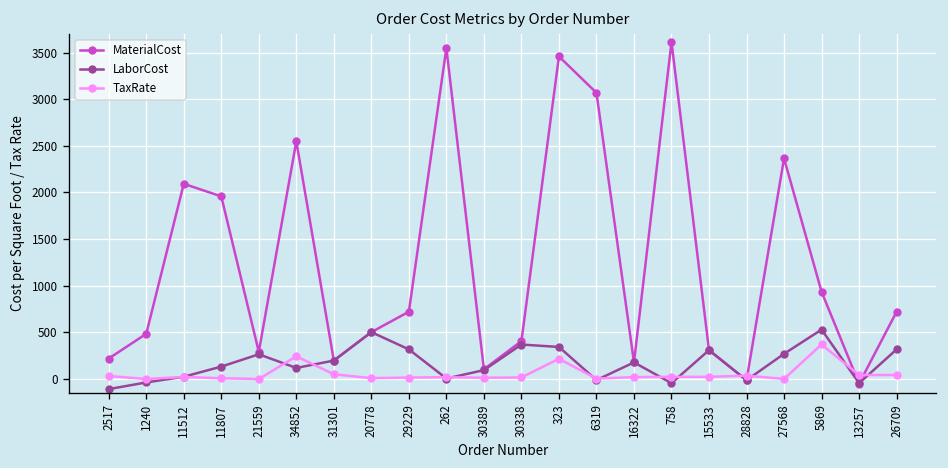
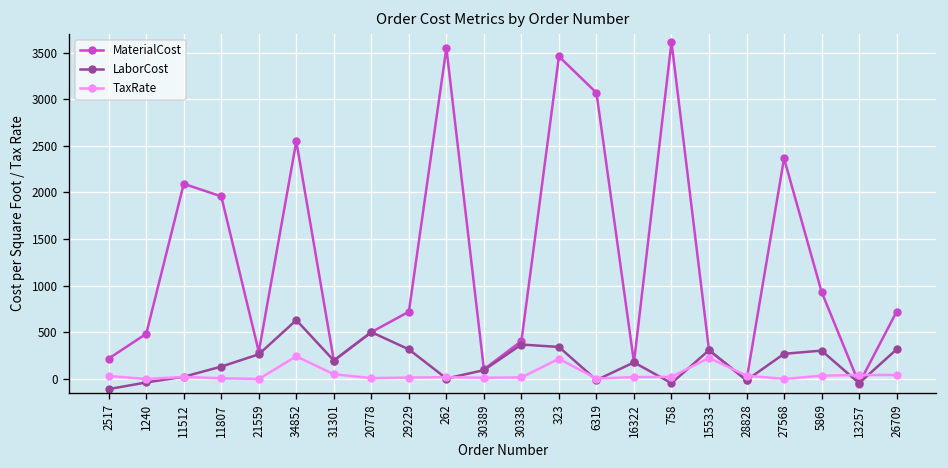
  {
    "MaterialCost": {
      "2517": 200,
      "1240": 500,
      "11512": 2100,
      "11807": 2000,
      "34852": 2500,
      "29229": 700,
      "262": 3500,
      "30338": 400,
      "323": 3500,
      "6319": 3100,
      "758": 3600,
      "27568": 2400,
      "5869": 900,
      "26709": 700
    },
    "LaborCost": {
      "2517": -100,
      "1240": 0,
      "11807": 100,
-     "34852": 100,
+     "34852": 600,
      "29229": 300,
      "30338": 400,
      "323": 300,
      "758": 0,
      "27568": 300,
-     "5869": 500,
+     "5869": 300,
      "26709": 300
    },
    "TaxRate": {
      "2517": 0,
      "1240": 0,
      "11807": 0,
      "21559": 0,
      "34852": 200,
      "31301": 0,
      "20778": 0,
      "29229": 0,
      "30389": 0,
      "30338": 0,
      "323": 200,
      "16322": 0,
      "758": 0,
-     "15533": 0,
+     "15533": 200,
      "28828": 0,
      "27568": 0,
-     "5869": 400,
+     "5869": 0,
      "13257": 0,
      "26709": 0
    }
  }
